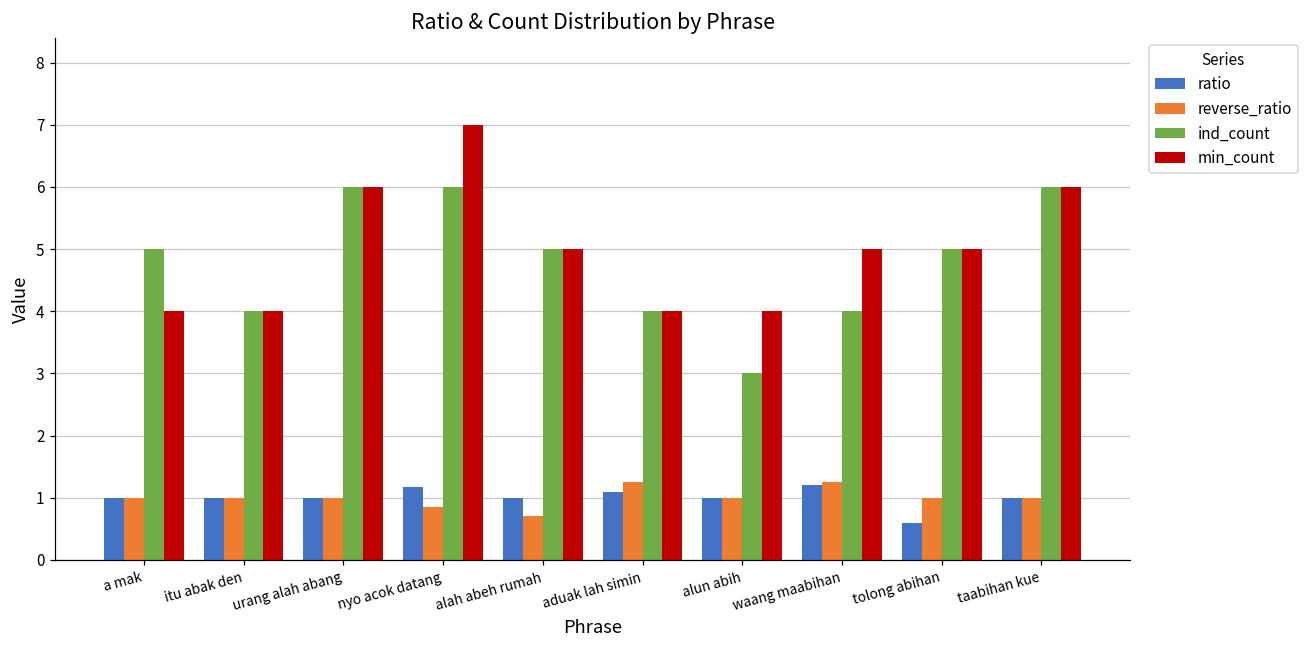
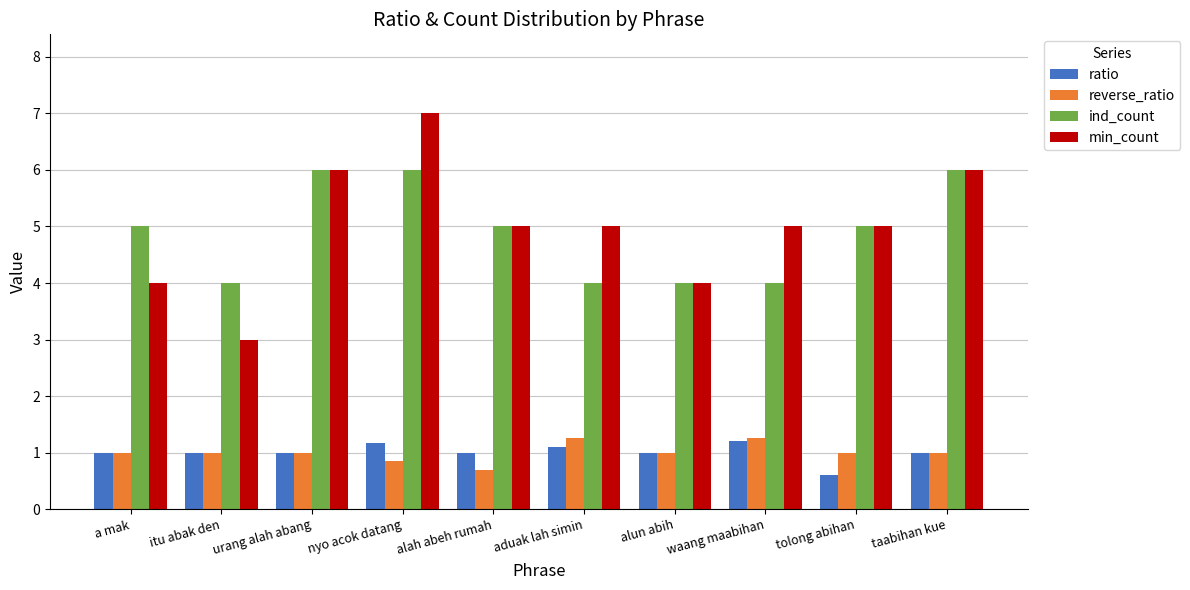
  {
    "ratio": {
      "a mak": 1,
      "itu abak den": 1,
      "urang alah abang": 1,
      "nyo acok datang": 1.2,
      "alah abeh rumah": 1,
      "aduak lah simin": 1.1,
      "alun abih": 1,
      "waang maabihan": 1.2,
      "tolong abihan": 0.6,
      "taabihan kue": 1
    },
    "reverse_ratio": {
      "a mak": 1,
      "itu abak den": 1,
      "urang alah abang": 1,
      "nyo acok datang": 0.9,
      "alah abeh rumah": 0.7,
      "aduak lah simin": 1.3,
      "alun abih": 1,
      "waang maabihan": 1.3,
      "tolong abihan": 1,
      "taabihan kue": 1
    },
    "ind_count": {
      "a mak": 5,
      "itu abak den": 4,
      "urang alah abang": 6,
      "nyo acok datang": 6,
      "alah abeh rumah": 5,
      "aduak lah simin": 4,
-     "alun abih": 3,
+     "alun abih": 4,
      "waang maabihan": 4,
      "tolong abihan": 5,
      "taabihan kue": 6
    },
    "min_count": {
      "a mak": 4,
-     "itu abak den": 4,
+     "itu abak den": 3,
      "urang alah abang": 6,
      "nyo acok datang": 7,
      "alah abeh rumah": 5,
-     "aduak lah simin": 4,
+     "aduak lah simin": 5,
      "alun abih": 4,
      "waang maabihan": 5,
      "tolong abihan": 5,
      "taabihan kue": 6
    }
  }
